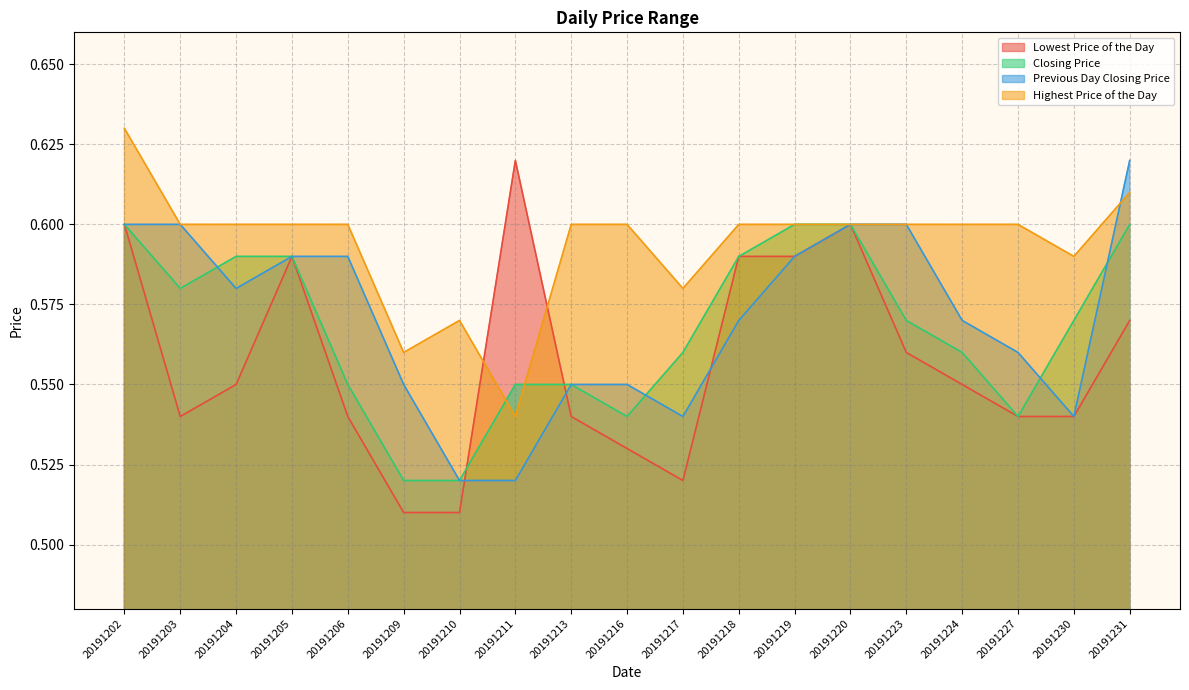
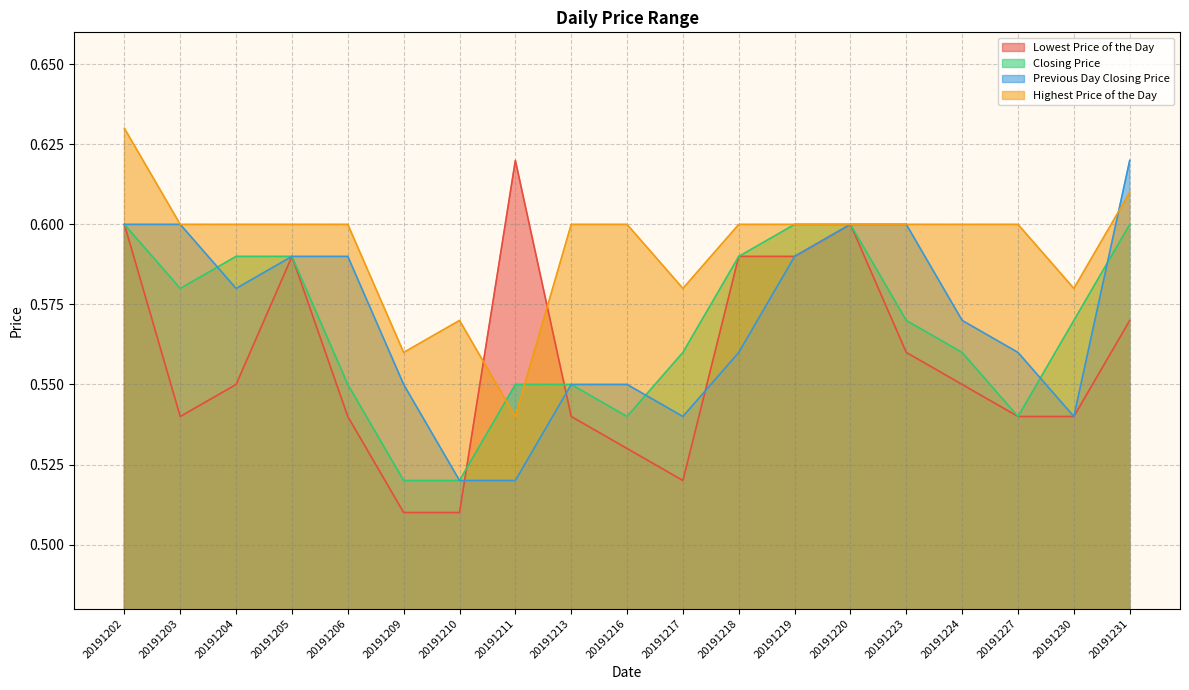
  {
    "Lowest Price of the Day": {
      "20191203": 0.54,
      "20191204": 0.55,
      "20191206": 0.54,
      "20191209": 0.51,
      "20191210": 0.51,
      "20191211": 0.62,
      "20191213": 0.54,
      "20191216": 0.53,
      "20191217": 0.52,
      "20191223": 0.56,
      "20191224": 0.55,
      "20191231": 0.57
    },
    "Closing Price": {
      "20191203": 0.58,
      "20191204": 0.59,
      "20191206": 0.55,
      "20191209": 0.52,
      "20191211": 0.55,
      "20191216": 0.54,
      "20191217": 0.56,
      "20191223": 0.57,
      "20191224": 0.56,
      "20191230": 0.57,
      "20191231": 0.60
    },
    "Previous Day Closing Price": {
      "20191204": 0.58,
      "20191206": 0.59,
      "20191209": 0.55,
      "20191211": 0.52,
      "20191216": 0.55,
      "20191217": 0.54,
-     "20191218": 0.57,
+     "20191218": 0.56,
      "20191224": 0.57,
      "20191227": 0.56,
      "20191231": 0.62
    },
    "Highest Price of the Day": {
      "20191202": 0.63,
      "20191204": 0.60,
      "20191205": 0.60,
      "20191206": 0.60,
      "20191209": 0.56,
      "20191210": 0.57,
      "20191211": 0.54,
      "20191213": 0.60,
      "20191216": 0.60,
      "20191217": 0.58,
      "20191218": 0.60,
      "20191224": 0.60,
      "20191227": 0.60,
-     "20191230": 0.59,
+     "20191230": 0.58,
      "20191231": 0.61
    }
  }
